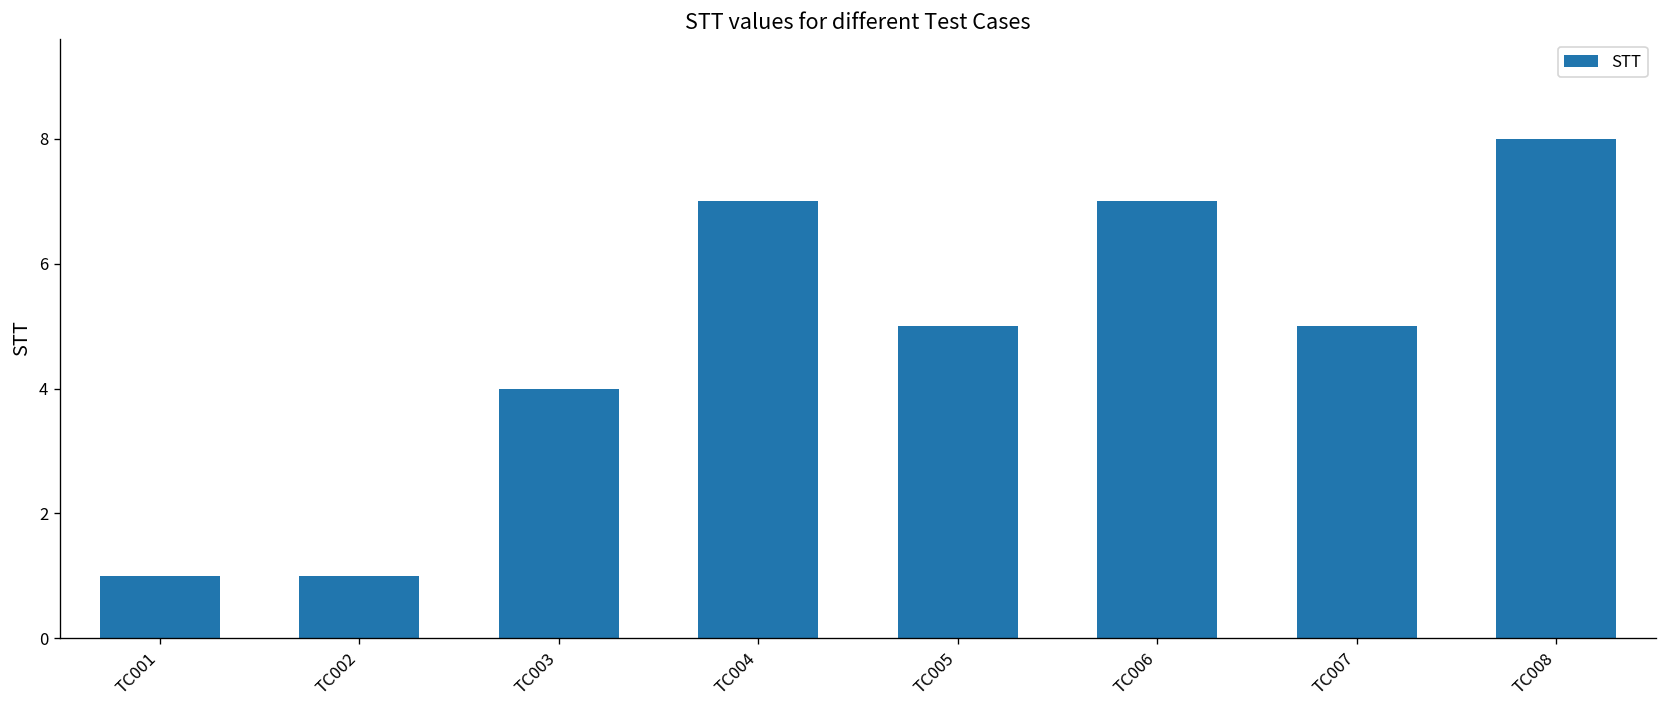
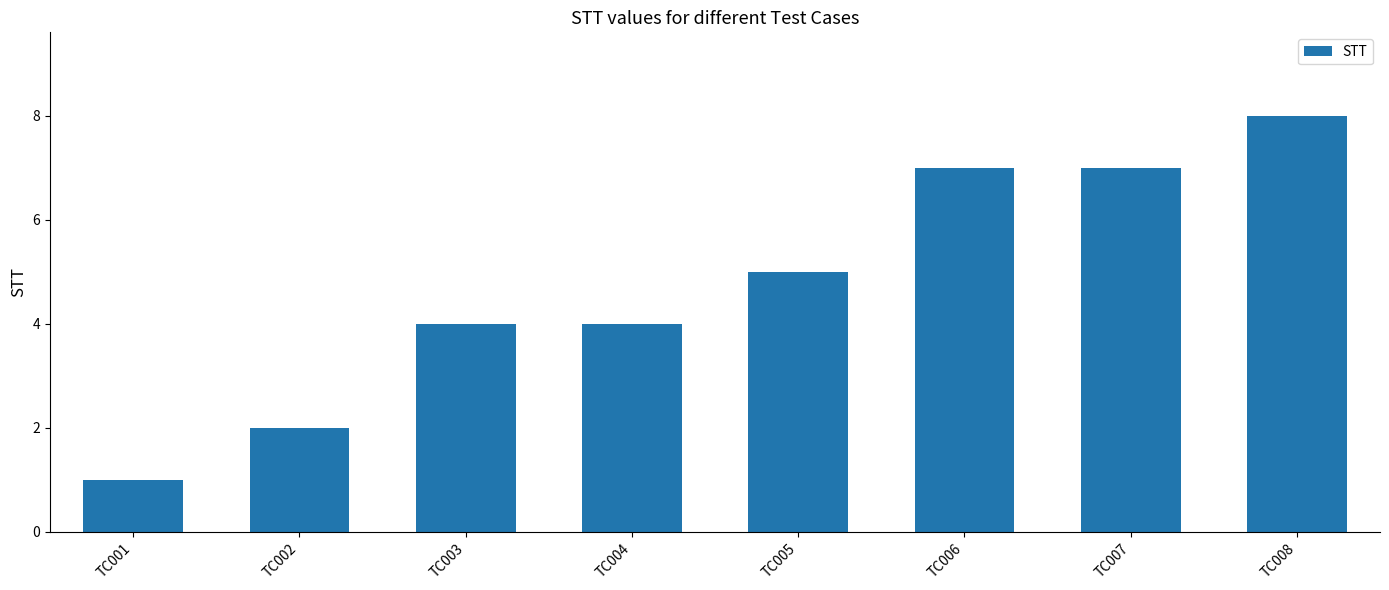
  {
    "TC001": 1,
-   "TC002": 1,
+   "TC002": 2,
    "TC003": 4,
-   "TC004": 7,
+   "TC004": 4,
    "TC005": 5,
    "TC006": 7,
-   "TC007": 5,
+   "TC007": 7,
    "TC008": 8
  }
